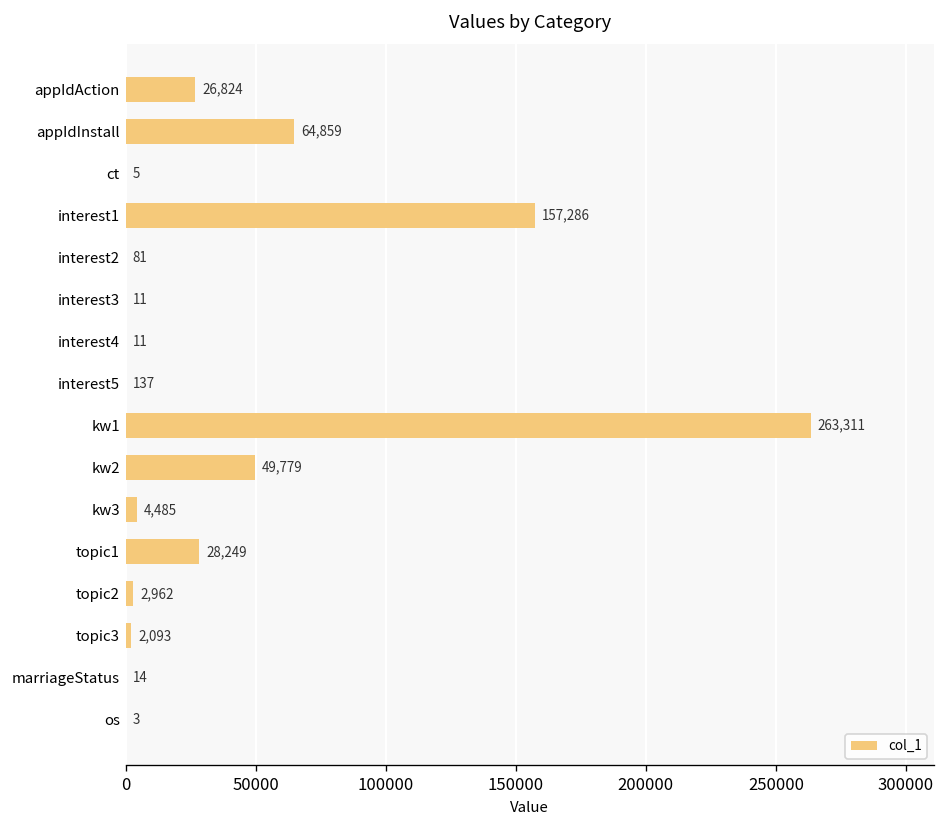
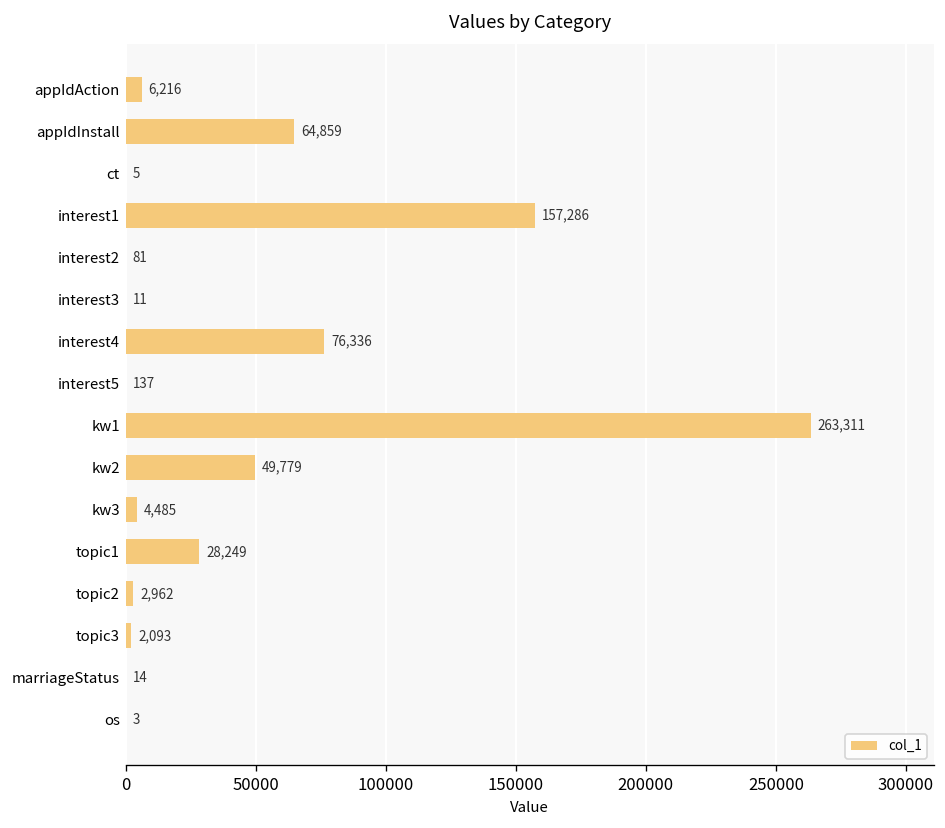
  {
-   "appIdAction": "26,824",
+   "appIdAction": "6,216",
    "appIdInstall": "64,859",
    "ct": "5",
    "interest1": "157,286",
    "interest2": "81",
    "interest3": "11",
-   "interest4": "11",
+   "interest4": "76,336",
    "interest5": "137",
    "kw1": "263,311",
    "kw2": "49,779",
    "kw3": "4,485",
    "topic1": "28,249",
    "topic2": "2,962",
    "topic3": "2,093",
    "marriageStatus": "14",
    "os": "3"
  }
